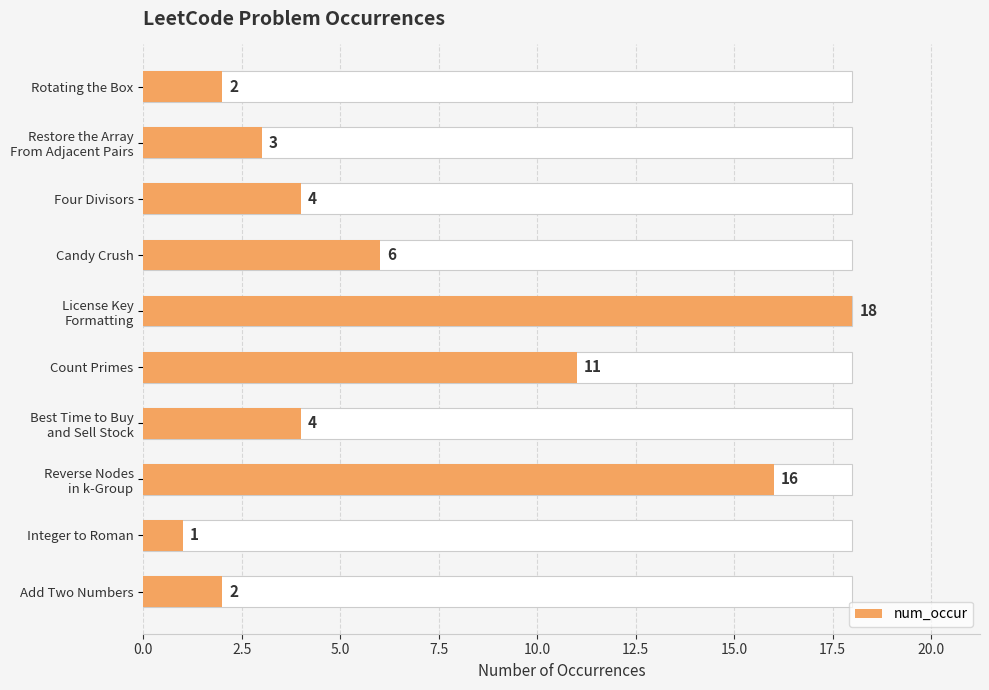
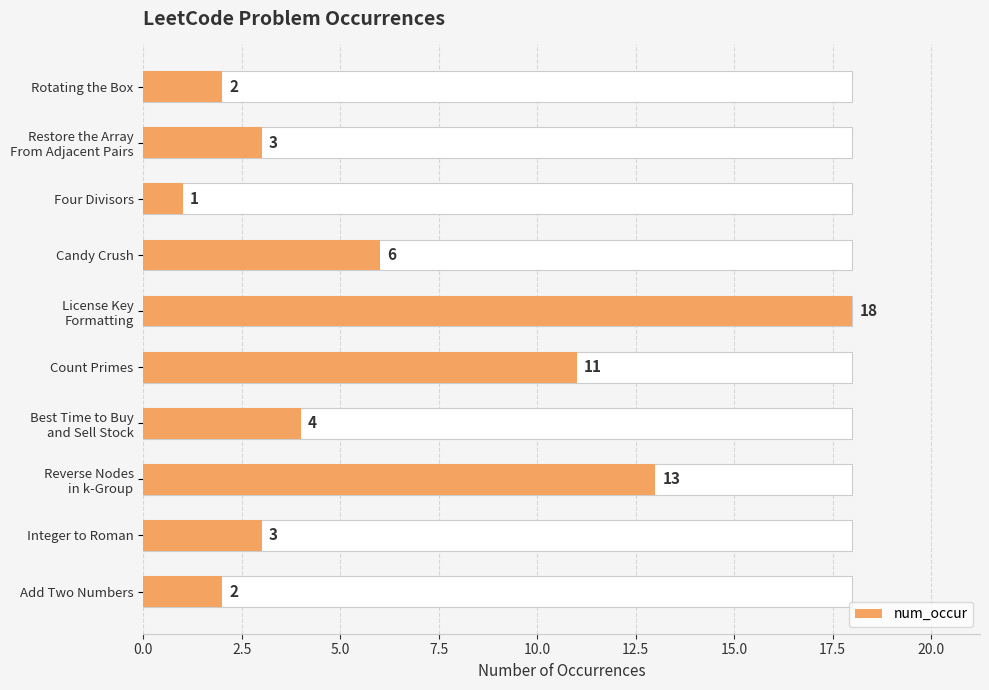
  {
    "num_occur": {
-     "Four Divisors": 4,
+     "Four Divisors": 1,
      "License Key Formatting": 18,
-     "Reverse Nodes in k-Group": 16,
-     "Integer to Roman": 1
+     "Reverse Nodes in k-Group": 13,
+     "Integer to Roman": 3
    }
  }
